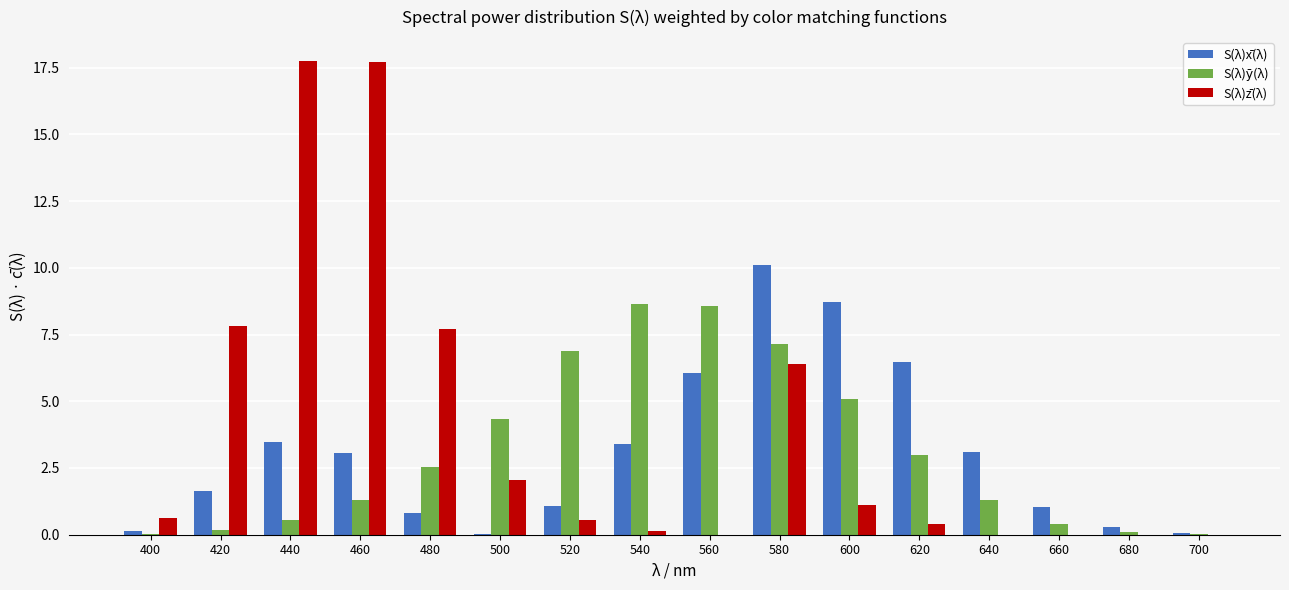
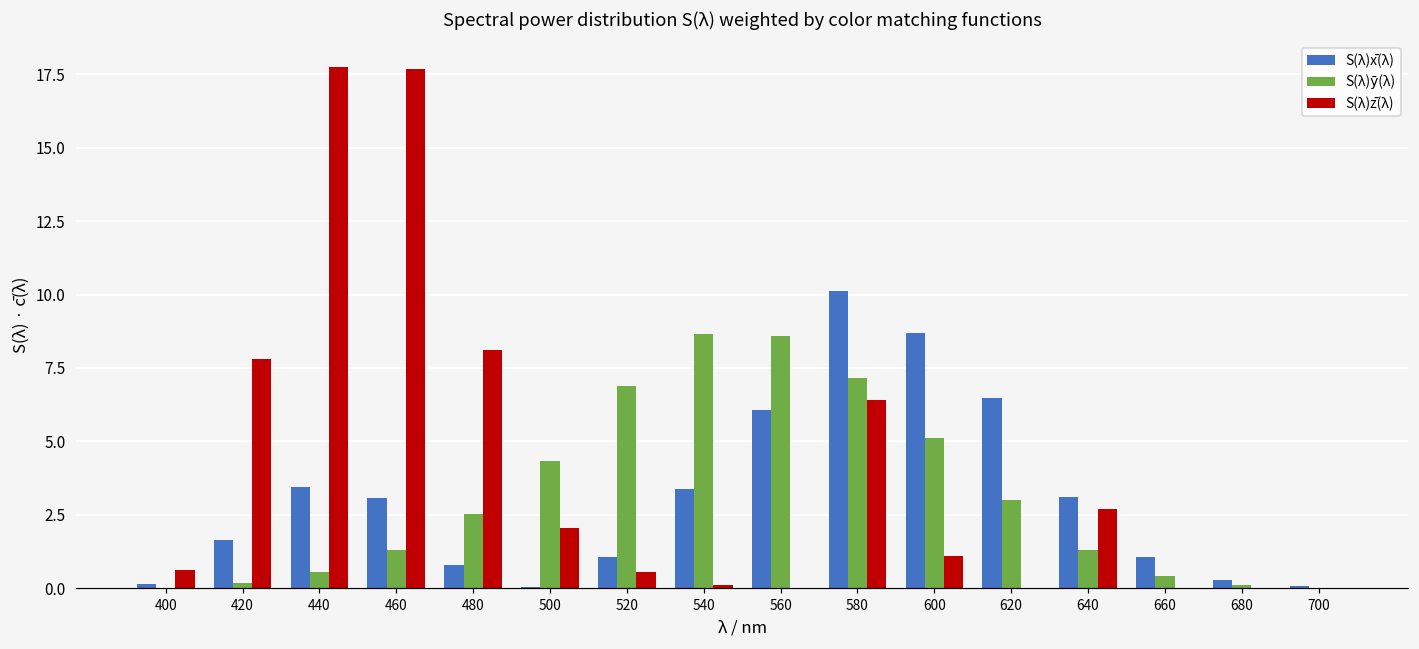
  {
    "S(λ)x̄(λ)": {
      "400": 0.1,
      "420": 1.6,
      "440": 3.5,
      "460": 3.1,
      "480": 0.8,
      "520": 1.1,
      "540": 3.4,
      "560": 6.1,
      "580": 10.1,
      "600": 8.7,
      "620": 6.5,
      "640": 3.1,
      "660": 1.1,
      "680": 0.3
    },
    "S(λ)ȳ(λ)": {
      "420": 0.2,
      "440": 0.6,
      "460": 1.3,
      "480": 2.5,
      "500": 4.3,
      "520": 6.9,
      "540": 8.6,
      "560": 8.6,
      "580": 7.2,
      "600": 5.1,
      "620": 3.0,
      "640": 1.3,
      "660": 0.4,
      "680": 0.1
    },
    "S(λ)z̄(λ)": {
      "400": 0.6,
      "420": 7.8,
      "440": 17.8,
      "460": 17.7,
-     "480": 7.7,
+     "480": 8.1,
      "500": 2.1,
      "520": 0.5,
      "540": 0.1,
      "560": 0.0,
      "580": 6.4,
      "600": 1.1,
-     "620": 0.4,
-     "640": 0.0,
+     "620": 0.0,
+     "640": 2.7,
      "660": 0.0,
      "680": 0.0,
      "700": 0.0
    }
  }
